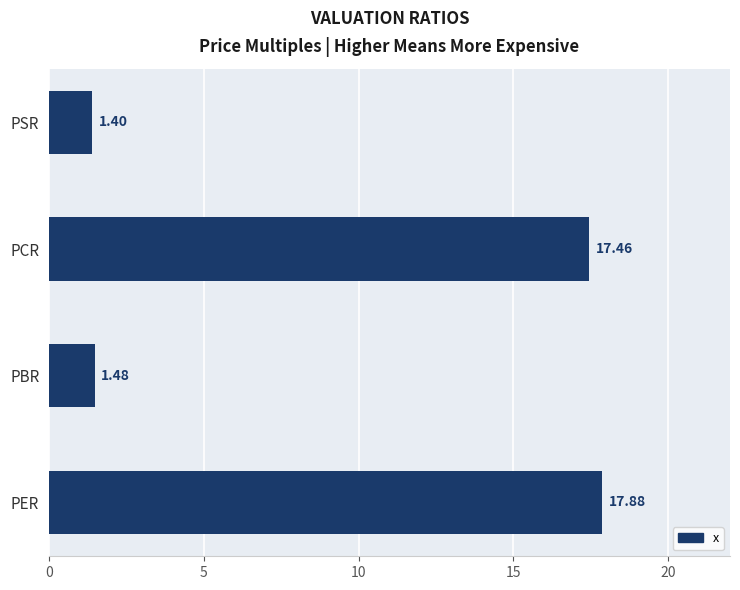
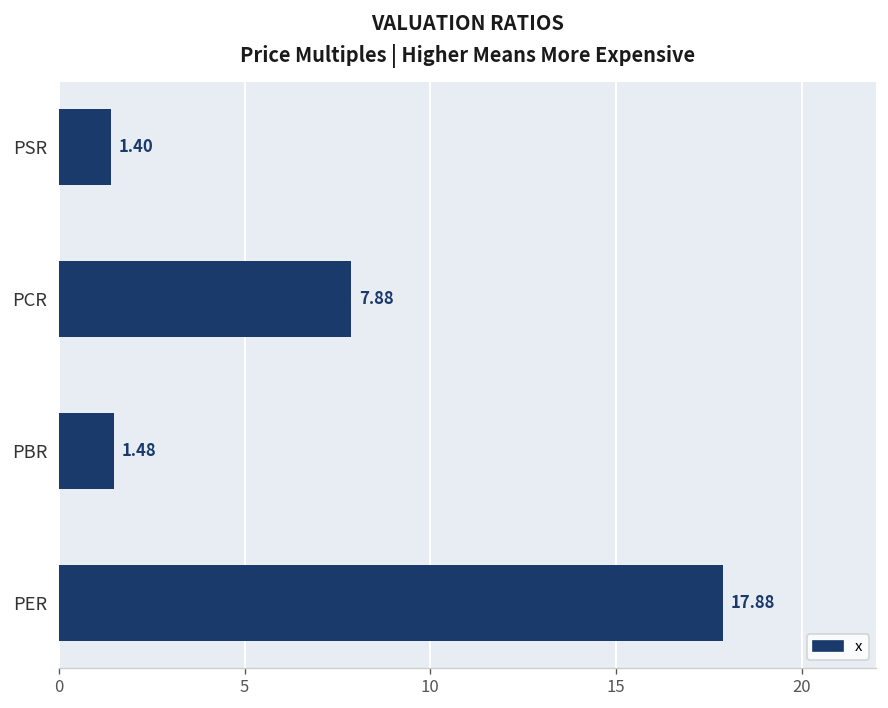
  {
    "PSR": 1.40,
-   "PCR": 17.46,
+   "PCR": 7.88,
    "PBR": 1.48,
    "PER": 17.88
  }
